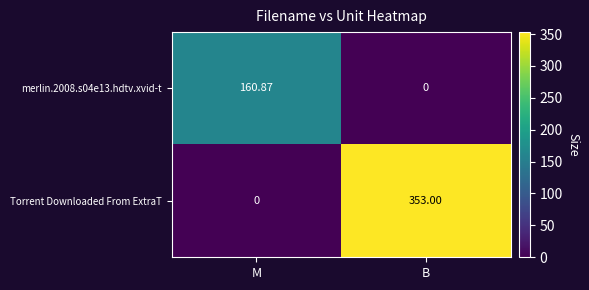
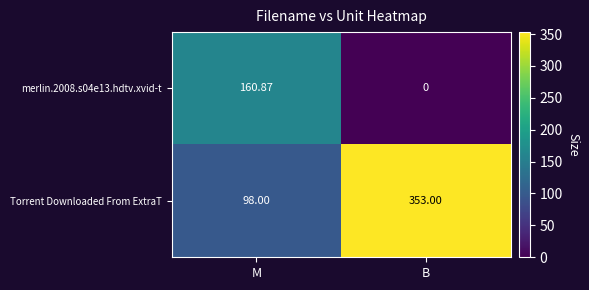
  {
    "merlin.2008.s04e13.hdtv.xvid-t": {
      "M": 160.87,
      "B": 0
    },
    "Torrent Downloaded From ExtraT": {
-     "M": 0,
+     "M": 98.00,
      "B": 353.00
    }
  }
